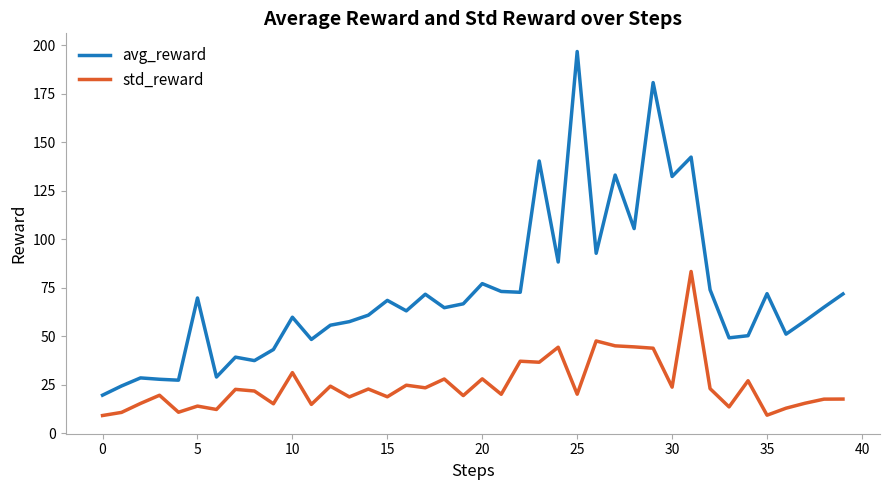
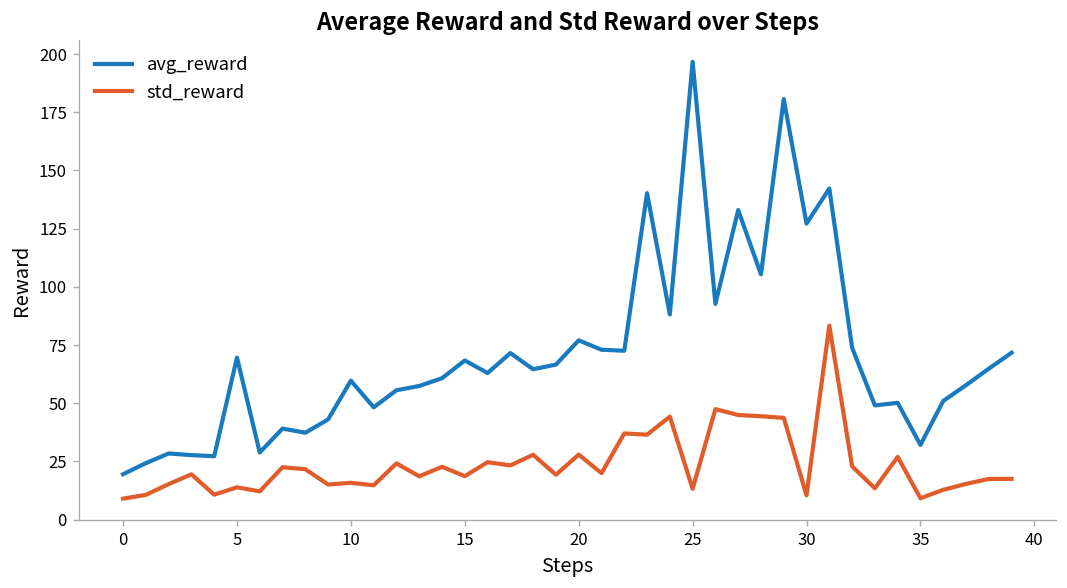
  {
    "avg_reward": {
      "0": 20,
      "5": 70,
      "10": 60,
      "15": 68,
      "20": 77,
      "25": 197,
-     "30": 132,
-     "35": 72
+     "30": 127,
+     "35": 32
    },
    "std_reward": {
      "0": 9,
      "5": 14,
-     "10": 31,
+     "10": 16,
      "15": 19,
      "20": 28,
-     "25": 20,
-     "30": 24,
+     "25": 13,
+     "30": 10,
      "35": 9
    }
  }
